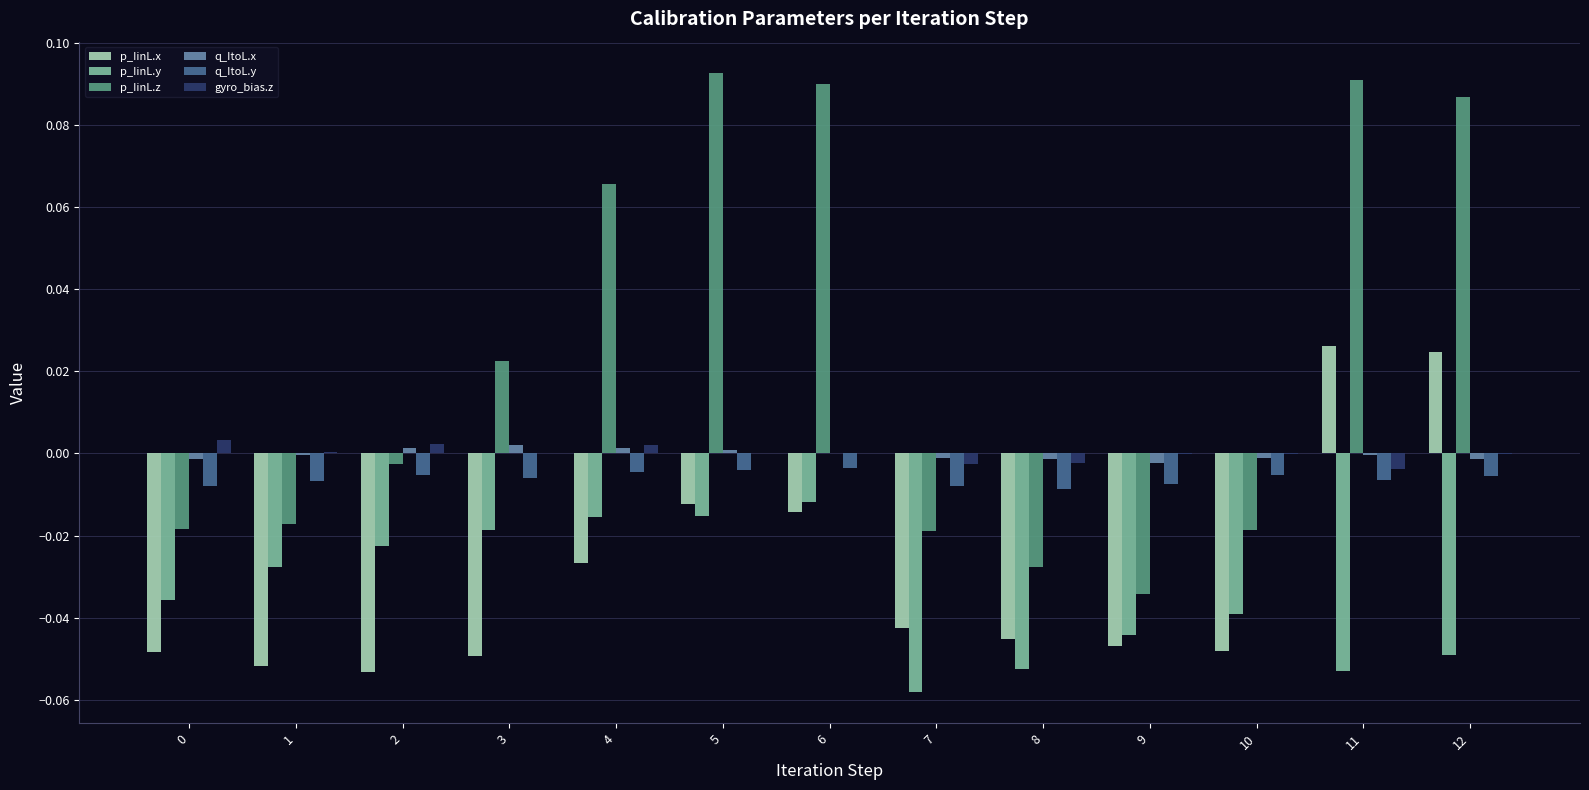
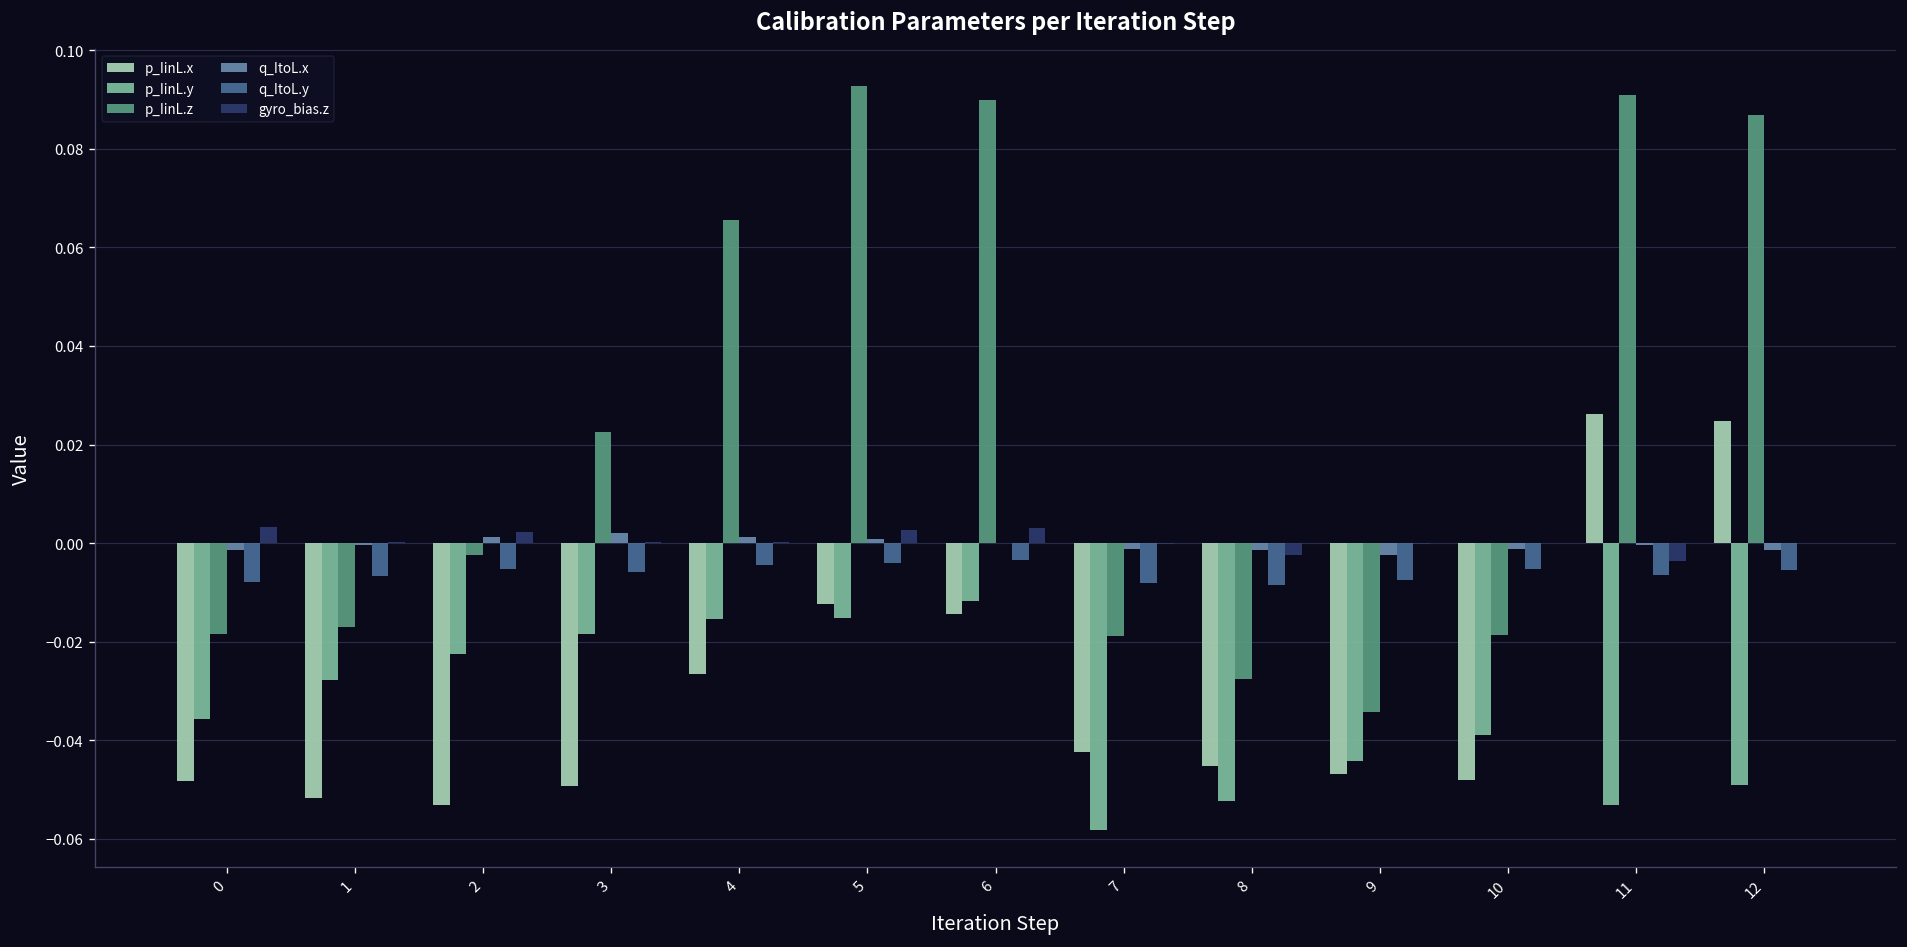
  {
    "gyro_bias.z": {
      "0": 0.003,
      "2": 0.002,
-     "4": 0.002,
-     "5": 0.000,
-     "6": 0.000,
-     "7": -0.003,
+     "4": 0.000,
+     "5": 0.003,
+     "6": 0.003,
+     "7": 0.000,
      "8": -0.002,
      "11": -0.004
    }
  }
